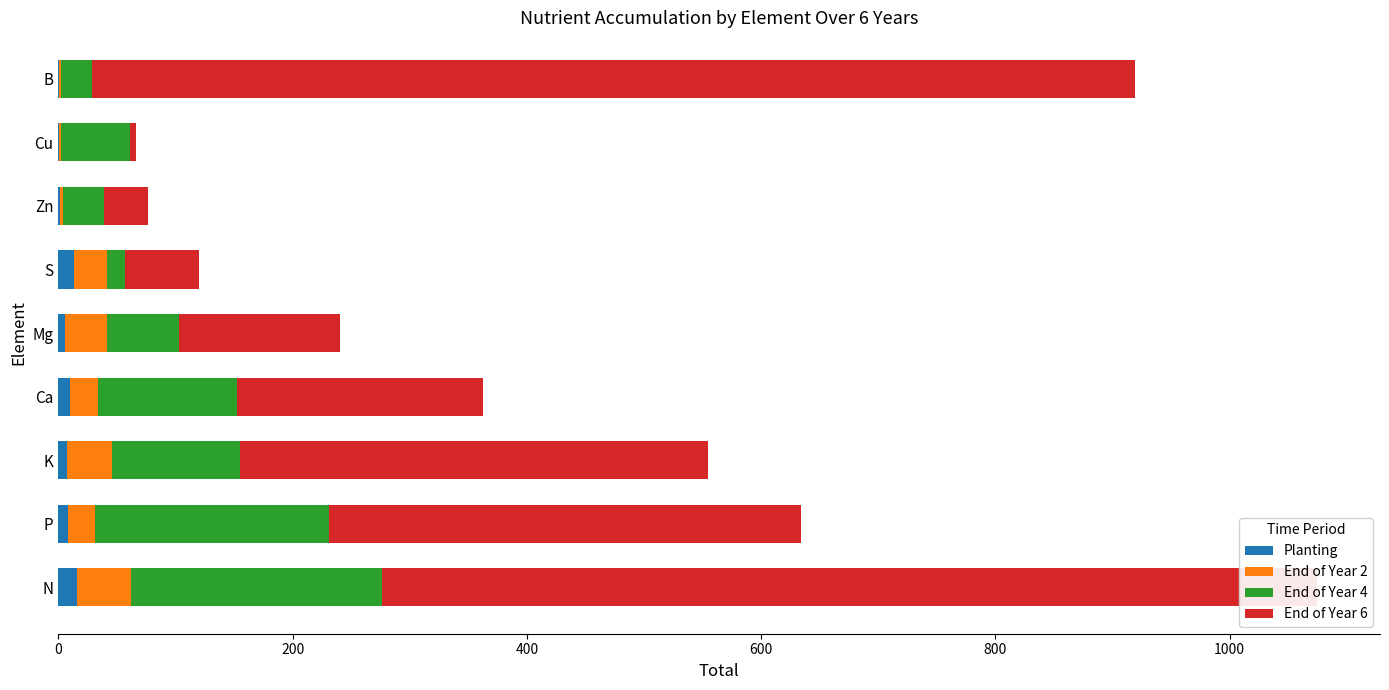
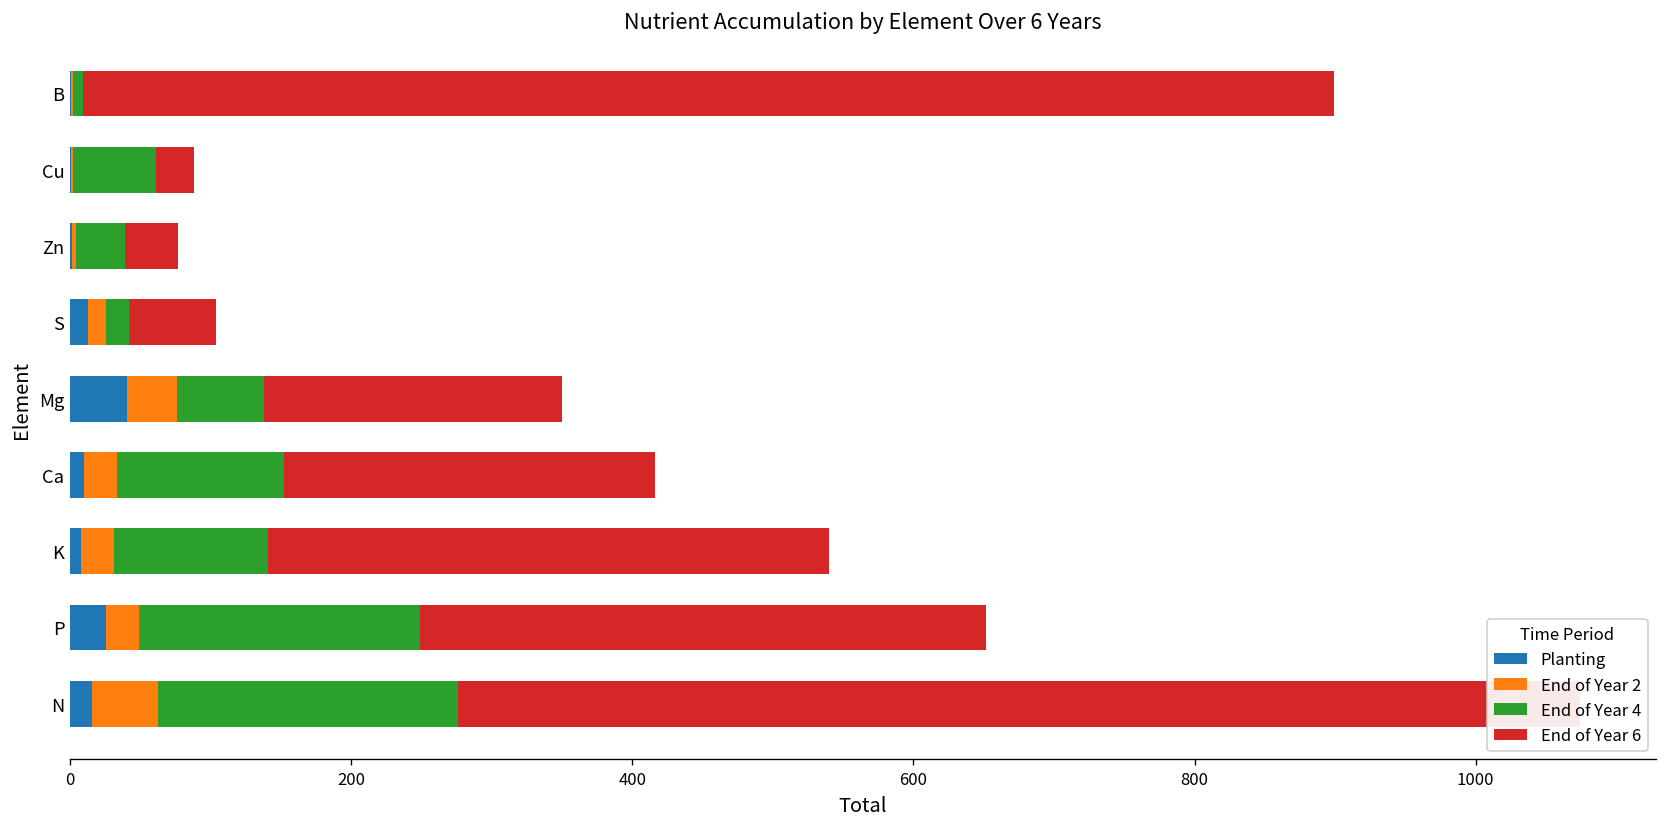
  {
    "Planting": {
      "S": 13,
-     "Mg": 6,
+     "Mg": 40,
      "Ca": 10,
      "K": 8,
-     "P": 8,
+     "P": 26,
      "N": 16
    },
    "End of Year 2": {
      "Zn": 3,
-     "S": 28,
+     "S": 13,
      "Mg": 36,
      "Ca": 24,
-     "K": 38,
+     "K": 23,
      "P": 23,
      "N": 47
    },
    "End of Year 4": {
-     "B": 27,
+     "B": 7,
      "Cu": 59,
      "Zn": 35,
      "S": 16,
      "Mg": 62,
      "Ca": 119,
      "K": 110,
      "P": 200,
      "N": 214
    },
    "End of Year 6": {
      "B": 891,
-     "Cu": 5,
+     "Cu": 27,
      "Zn": 38,
      "S": 62,
-     "Mg": 137,
-     "Ca": 210,
+     "Mg": 213,
+     "Ca": 264,
      "K": 399,
      "P": 403
    }
  }
